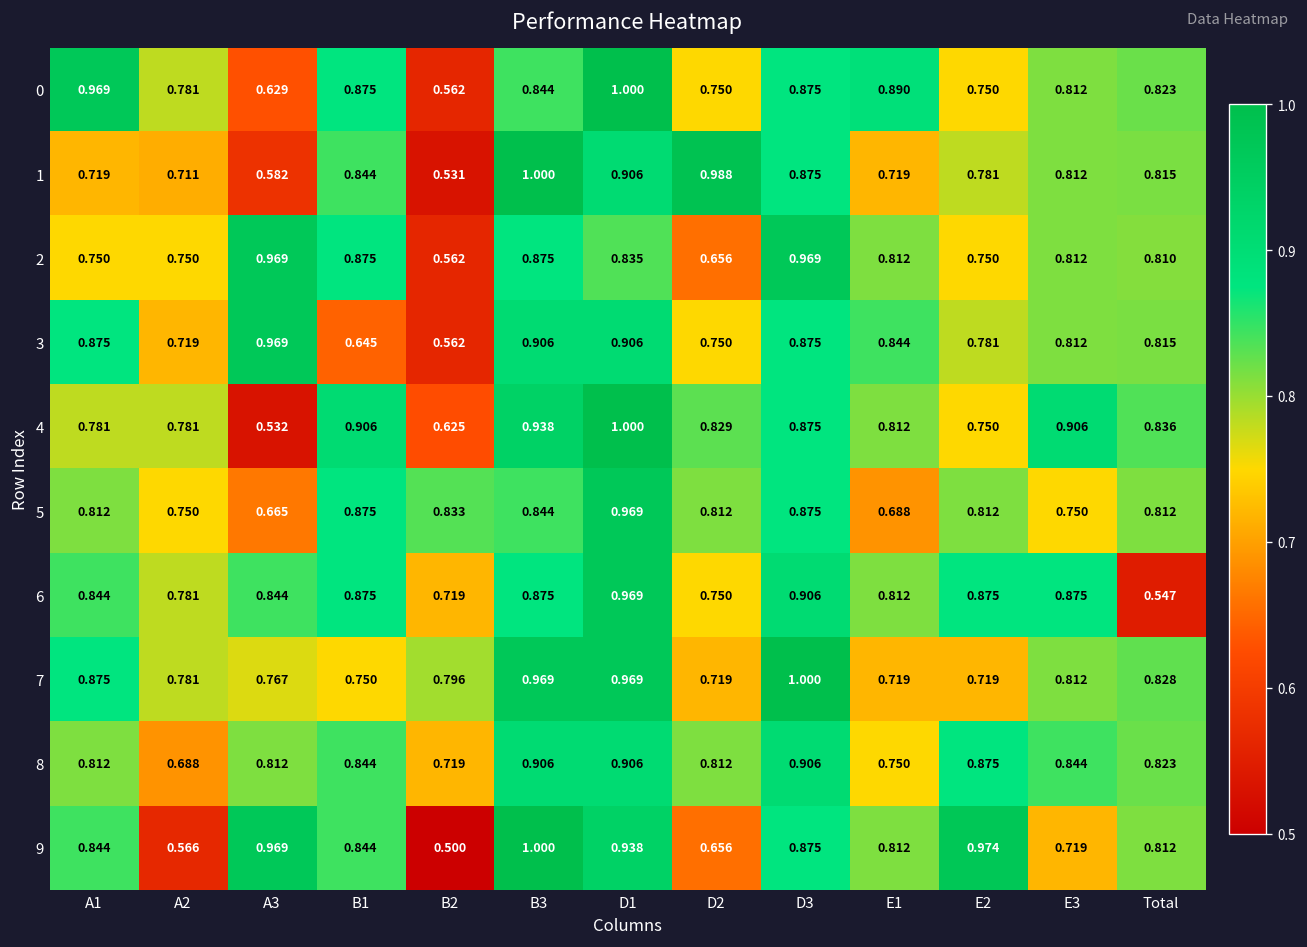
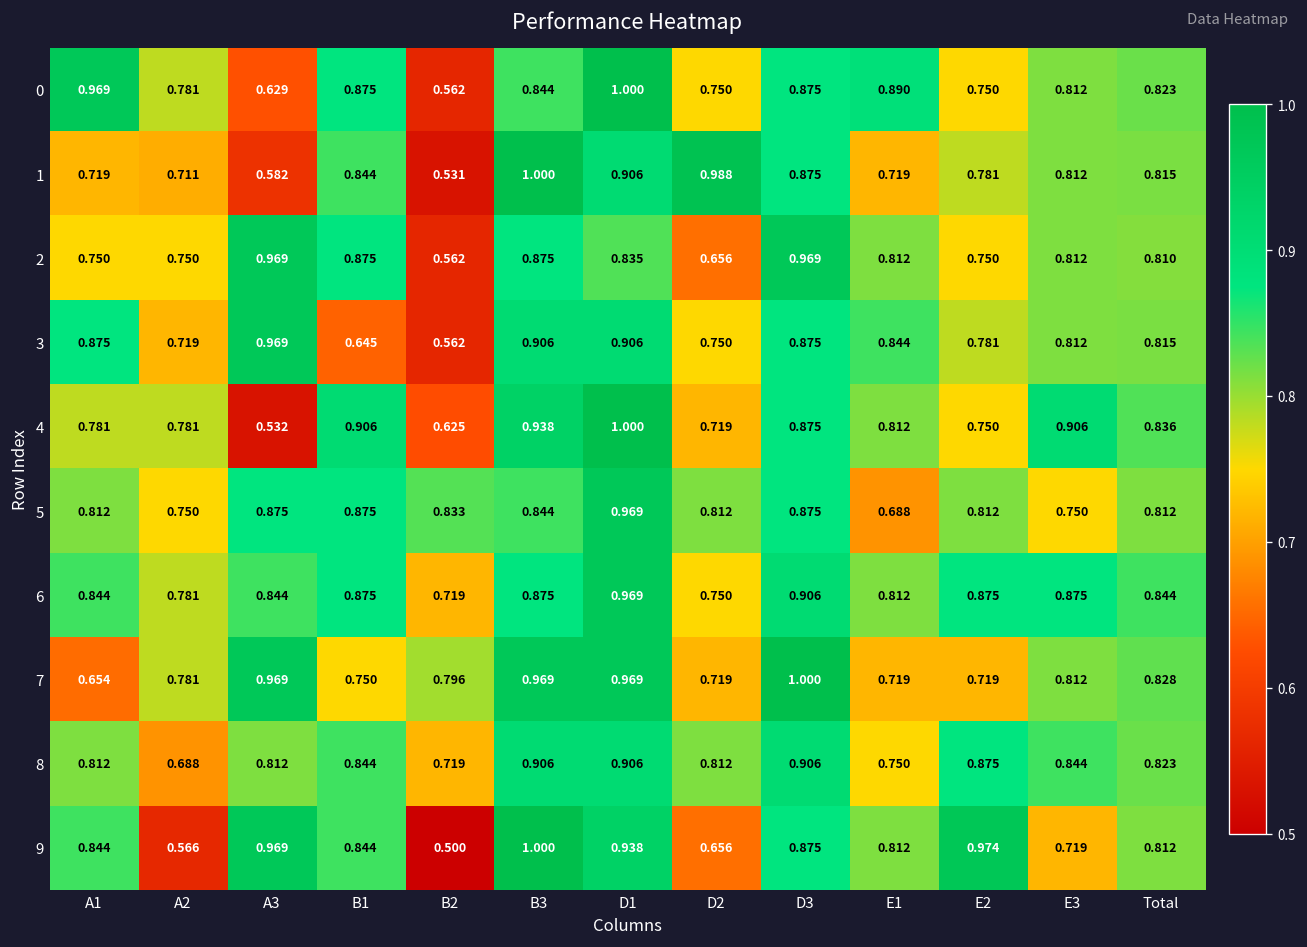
  {
    "0": {
      "A1": 0.969,
      "A2": 0.781,
      "A3": 0.629,
      "B1": 0.875,
      "B2": 0.562,
      "B3": 0.844,
      "D1": 1.000,
      "D2": 0.750,
      "D3": 0.875,
      "E1": 0.890,
      "E2": 0.750,
      "E3": 0.812,
      "Total": 0.823
    },
    "1": {
      "A1": 0.719,
      "A2": 0.711,
      "A3": 0.582,
      "B1": 0.844,
      "B2": 0.531,
      "B3": 1.000,
      "D1": 0.906,
      "D2": 0.988,
      "D3": 0.875,
      "E1": 0.719,
      "E2": 0.781,
      "E3": 0.812,
      "Total": 0.815
    },
    "2": {
      "A1": 0.750,
      "A2": 0.750,
      "A3": 0.969,
      "B1": 0.875,
      "B2": 0.562,
      "B3": 0.875,
      "D1": 0.835,
      "D2": 0.656,
      "D3": 0.969,
      "E1": 0.812,
      "E2": 0.750,
      "E3": 0.812,
      "Total": 0.810
    },
    "3": {
      "A1": 0.875,
      "A2": 0.719,
      "A3": 0.969,
      "B1": 0.645,
      "B2": 0.562,
      "B3": 0.906,
      "D1": 0.906,
      "D2": 0.750,
      "D3": 0.875,
      "E1": 0.844,
      "E2": 0.781,
      "E3": 0.812,
      "Total": 0.815
    },
    "4": {
      "A1": 0.781,
      "A2": 0.781,
      "A3": 0.532,
      "B1": 0.906,
      "B2": 0.625,
      "B3": 0.938,
      "D1": 1.000,
-     "D2": 0.829,
+     "D2": 0.719,
      "D3": 0.875,
      "E1": 0.812,
      "E2": 0.750,
      "E3": 0.906,
      "Total": 0.836
    },
    "5": {
      "A1": 0.812,
      "A2": 0.750,
-     "A3": 0.665,
+     "A3": 0.875,
      "B1": 0.875,
      "B2": 0.833,
      "B3": 0.844,
      "D1": 0.969,
      "D2": 0.812,
      "D3": 0.875,
      "E1": 0.688,
      "E2": 0.812,
      "E3": 0.750,
      "Total": 0.812
    },
    "6": {
      "A1": 0.844,
      "A2": 0.781,
      "A3": 0.844,
      "B1": 0.875,
      "B2": 0.719,
      "B3": 0.875,
      "D1": 0.969,
      "D2": 0.750,
      "D3": 0.906,
      "E1": 0.812,
      "E2": 0.875,
      "E3": 0.875,
-     "Total": 0.547
+     "Total": 0.844
    },
    "7": {
-     "A1": 0.875,
+     "A1": 0.654,
      "A2": 0.781,
-     "A3": 0.767,
+     "A3": 0.969,
      "B1": 0.750,
      "B2": 0.796,
      "B3": 0.969,
      "D1": 0.969,
      "D2": 0.719,
      "D3": 1.000,
      "E1": 0.719,
      "E2": 0.719,
      "E3": 0.812,
      "Total": 0.828
    },
    "8": {
      "A1": 0.812,
      "A2": 0.688,
      "A3": 0.812,
      "B1": 0.844,
      "B2": 0.719,
      "B3": 0.906,
      "D1": 0.906,
      "D2": 0.812,
      "D3": 0.906,
      "E1": 0.750,
      "E2": 0.875,
      "E3": 0.844,
      "Total": 0.823
    },
    "9": {
      "A1": 0.844,
      "A2": 0.566,
      "A3": 0.969,
      "B1": 0.844,
      "B2": 0.500,
      "B3": 1.000,
      "D1": 0.938,
      "D2": 0.656,
      "D3": 0.875,
      "E1": 0.812,
      "E2": 0.974,
      "E3": 0.719,
      "Total": 0.812
    }
  }
